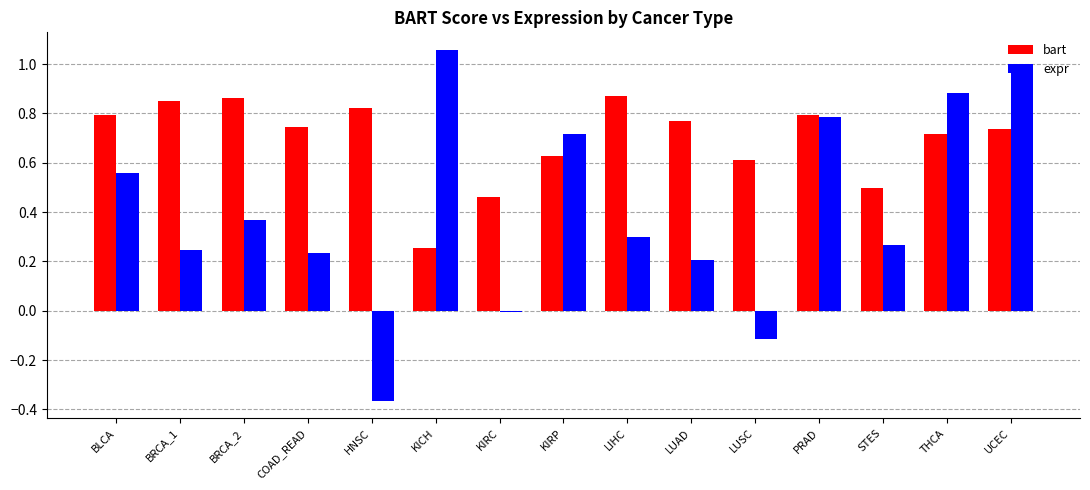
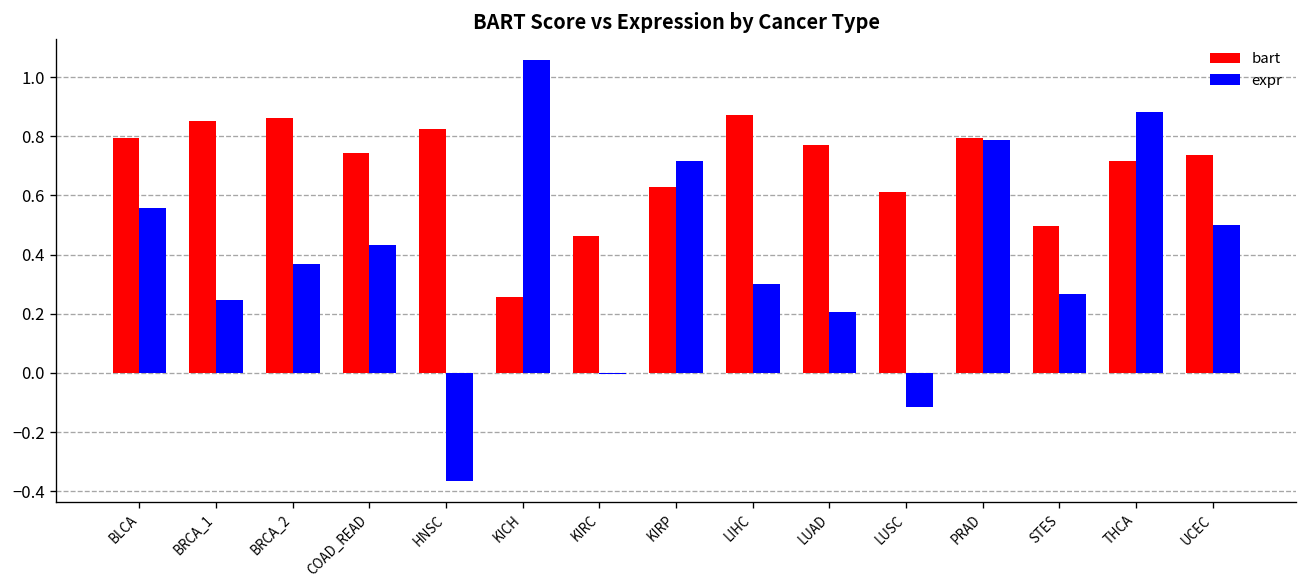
  {
    "bart": {
      "BLCA": 0.79,
      "BRCA_1": 0.85,
      "BRCA_2": 0.86,
      "COAD_READ": 0.74,
      "HNSC": 0.82,
      "KICH": 0.26,
      "KIRC": 0.46,
      "KIRP": 0.63,
      "LIHC": 0.87,
      "LUAD": 0.77,
      "LUSC": 0.61,
      "PRAD": 0.79,
      "STES": 0.50,
      "THCA": 0.72,
      "UCEC": 0.74
    },
    "expr": {
      "BLCA": 0.56,
      "BRCA_1": 0.25,
      "BRCA_2": 0.37,
-     "COAD_READ": 0.23,
+     "COAD_READ": 0.43,
      "HNSC": -0.36,
      "KICH": 1.06,
      "KIRP": 0.72,
      "LIHC": 0.30,
      "LUAD": 0.21,
      "LUSC": -0.11,
      "PRAD": 0.79,
      "STES": 0.27,
      "THCA": 0.88,
-     "UCEC": 0.98
+     "UCEC": 0.50
    }
  }
